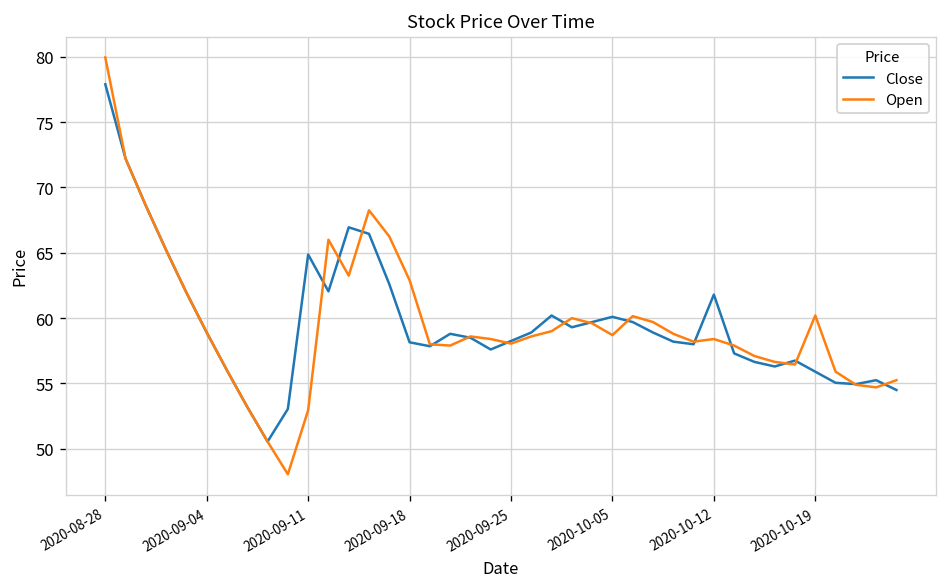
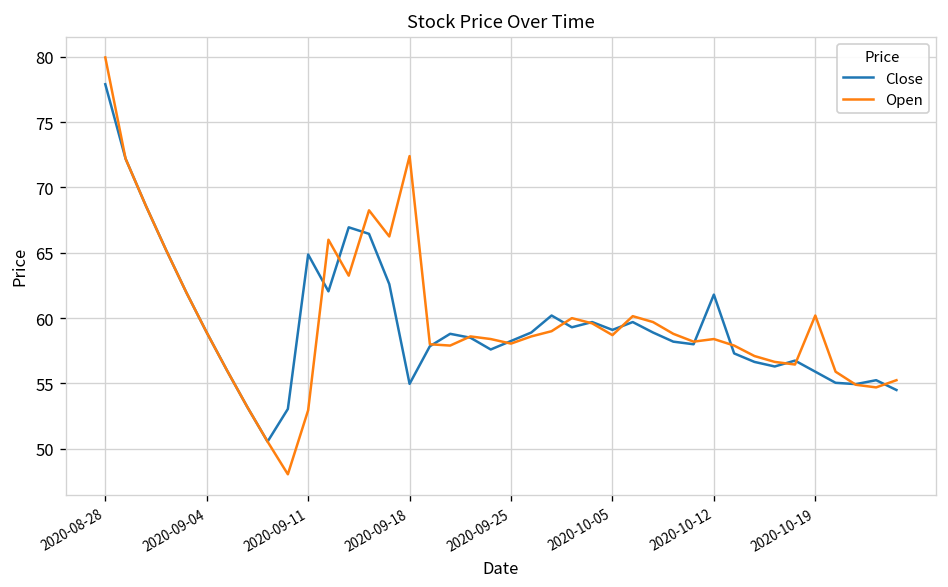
  {
    "Close": {
      "2020-08-28": 77.9,
      "2020-09-11": 64.9,
-     "2020-09-18": 58.2,
-     "2020-10-05": 60.1,
+     "2020-09-18": 55.0,
+     "2020-10-05": 59.1,
      "2020-10-12": 61.8,
      "2020-10-19": 55.9
    },
    "Open": {
      "2020-08-28": 80.0,
      "2020-09-11": 53.0,
-     "2020-09-18": 62.9,
+     "2020-09-18": 72.4,
      "2020-10-05": 58.7,
      "2020-10-12": 58.4,
      "2020-10-19": 60.2
    }
  }
